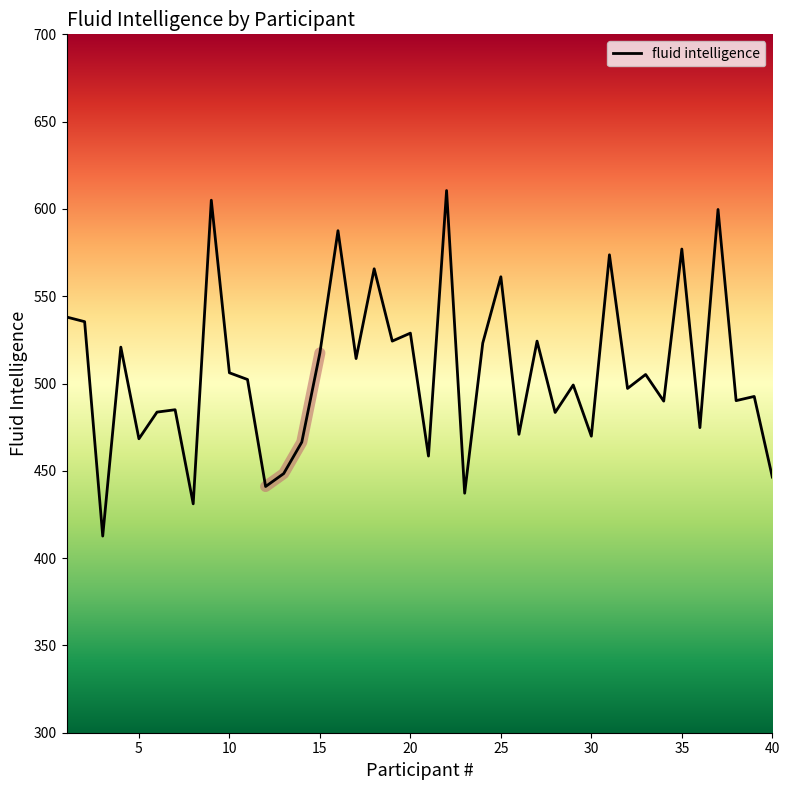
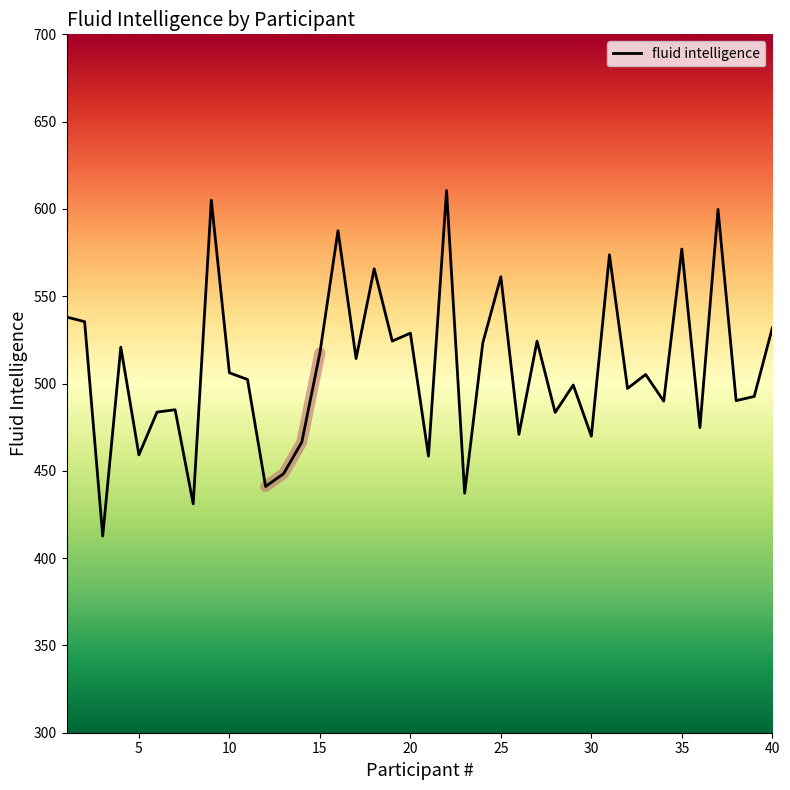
  {
    "fluid intelligence": {
-     "5": 468,
+     "5": 459,
      "10": 506,
      "20": 529,
      "25": 561,
      "30": 470,
      "35": 577,
-     "40": 446
+     "40": 532
    }
  }
